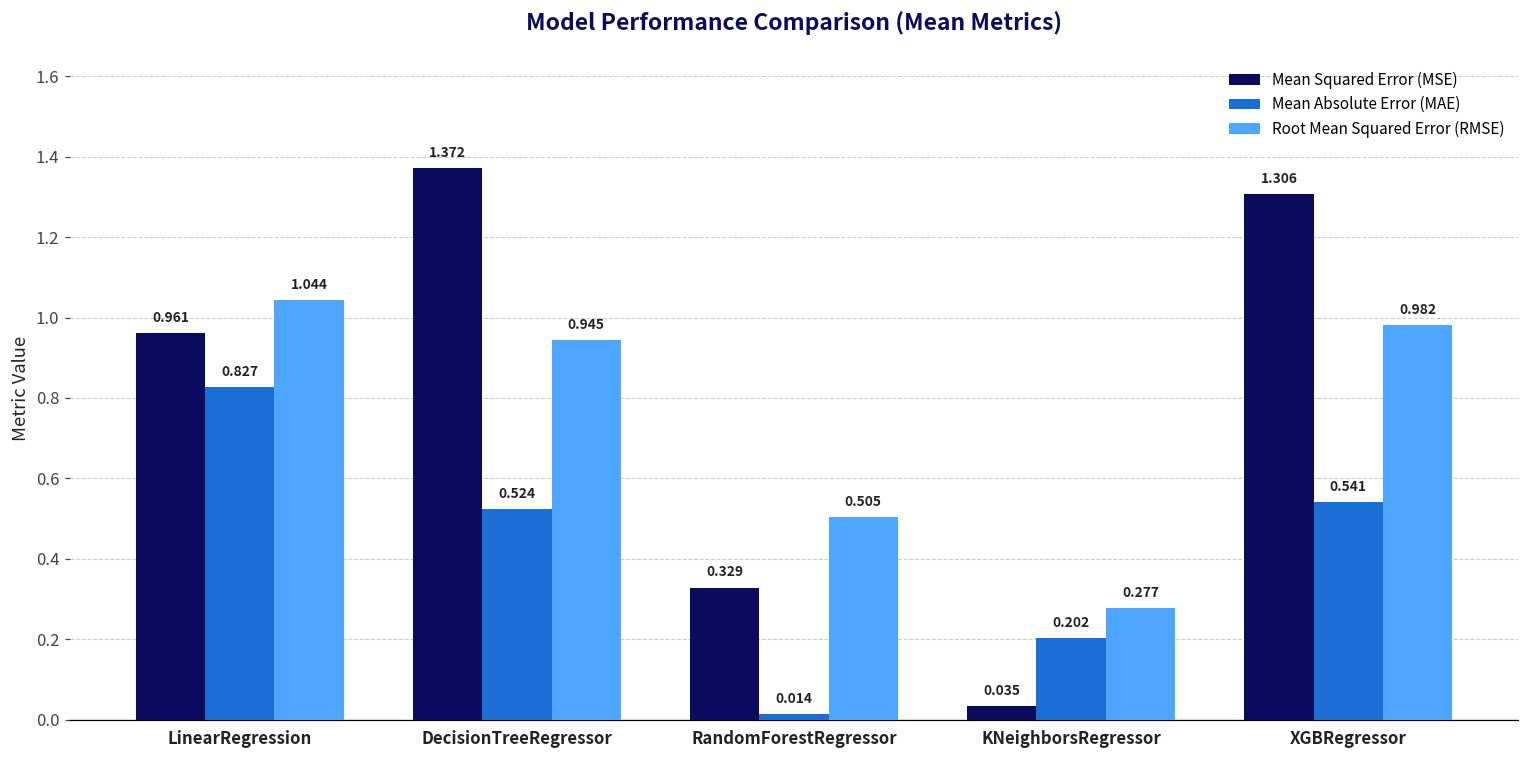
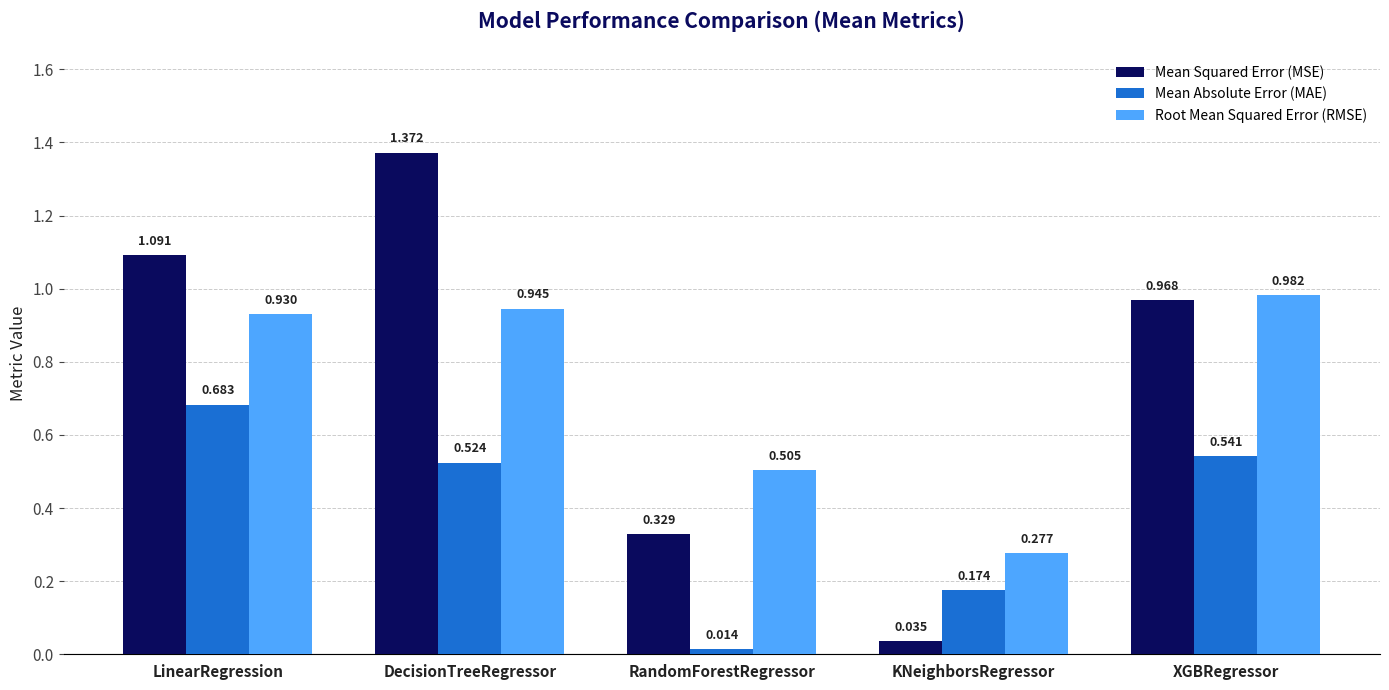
  {
    "Mean Squared Error (MSE)": {
-     "LinearRegression": 0.961,
+     "LinearRegression": 1.091,
      "DecisionTreeRegressor": 1.372,
      "RandomForestRegressor": 0.329,
      "KNeighborsRegressor": 0.035,
-     "XGBRegressor": 1.306
+     "XGBRegressor": 0.968
    },
    "Mean Absolute Error (MAE)": {
-     "LinearRegression": 0.827,
+     "LinearRegression": 0.683,
      "DecisionTreeRegressor": 0.524,
      "RandomForestRegressor": 0.014,
-     "KNeighborsRegressor": 0.202,
+     "KNeighborsRegressor": 0.174,
      "XGBRegressor": 0.541
    },
    "Root Mean Squared Error (RMSE)": {
-     "LinearRegression": 1.044,
+     "LinearRegression": 0.930,
      "DecisionTreeRegressor": 0.945,
      "RandomForestRegressor": 0.505,
      "KNeighborsRegressor": 0.277,
      "XGBRegressor": 0.982
    }
  }
